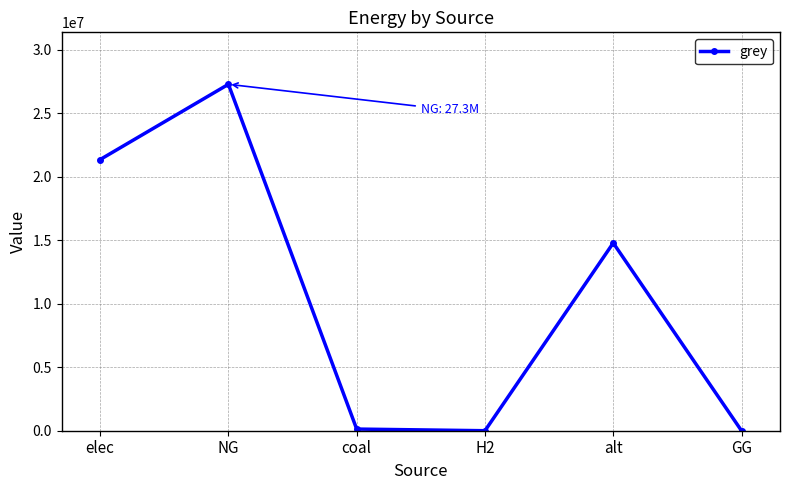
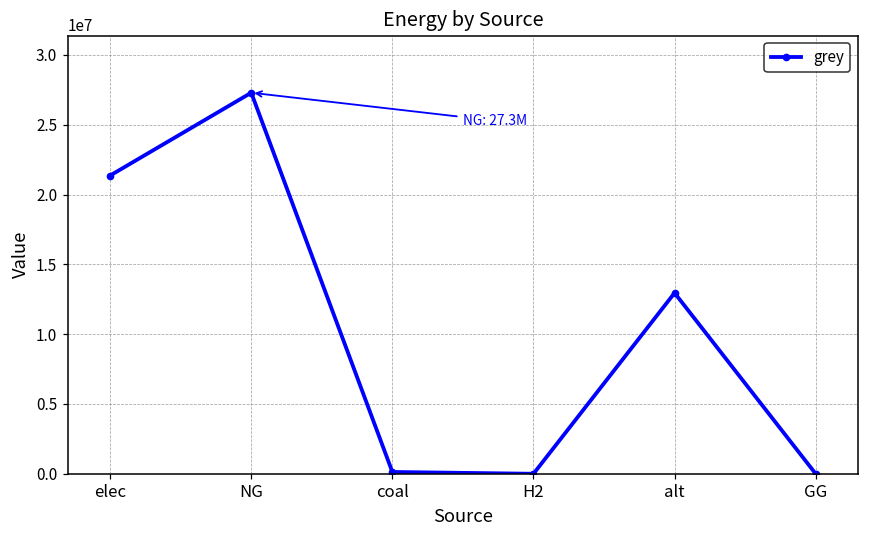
  {
    "elec": 21400000,
    "coal": 100000,
    "H2": 0,
-   "alt": 14800000,
+   "alt": 13000000,
    "GG": 0
  }
